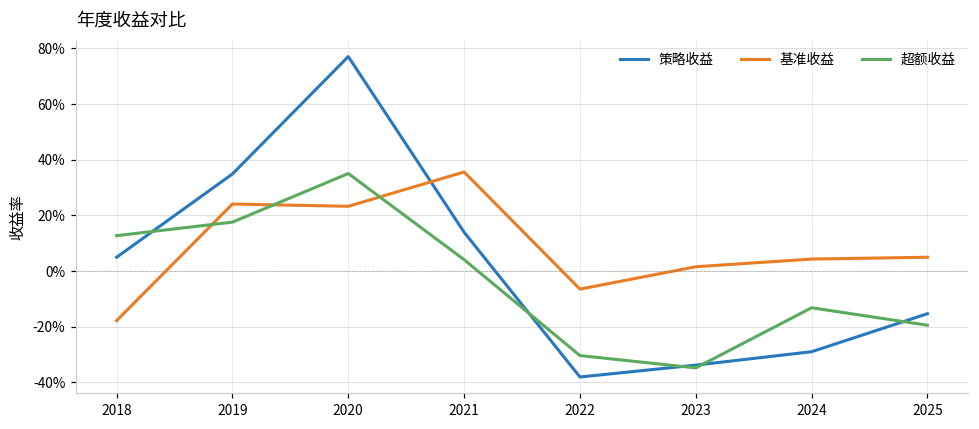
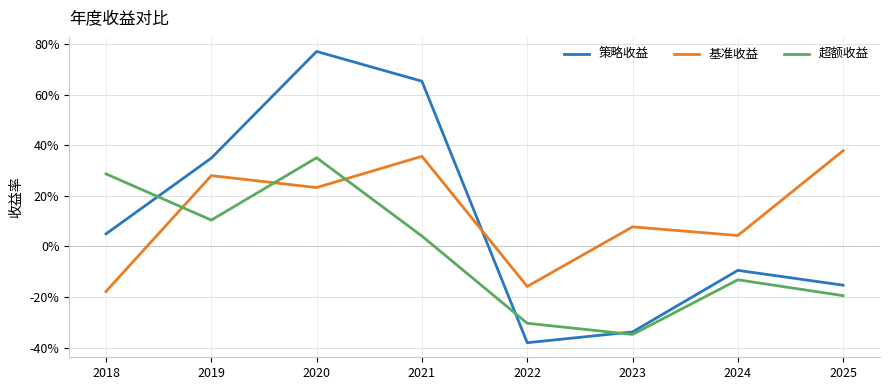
  {
    "策略收益": {
      "2018": "5%",
      "2019": "35%",
      "2020": "77%",
-     "2021": "14%",
+     "2021": "65%",
      "2022": "-38%",
      "2023": "-34%",
-     "2024": "-29%",
+     "2024": "-9%",
      "2025": "-15%"
    },
    "基准收益": {
      "2018": "-18%",
-     "2019": "24%",
+     "2019": "28%",
      "2020": "23%",
      "2021": "36%",
-     "2022": "-7%",
-     "2023": "2%",
+     "2022": "-16%",
+     "2023": "8%",
      "2024": "4%",
-     "2025": "5%"
+     "2025": "38%"
    },
    "超额收益": {
-     "2018": "13%",
-     "2019": "18%",
+     "2018": "29%",
+     "2019": "10%",
      "2020": "35%",
      "2021": "4%",
      "2022": "-30%",
      "2023": "-35%",
      "2024": "-13%",
      "2025": "-19%"
    }
  }
